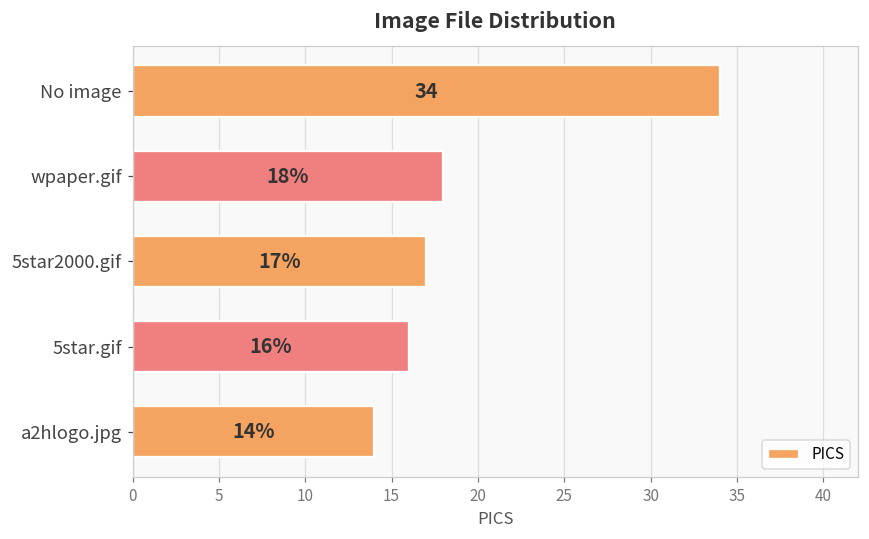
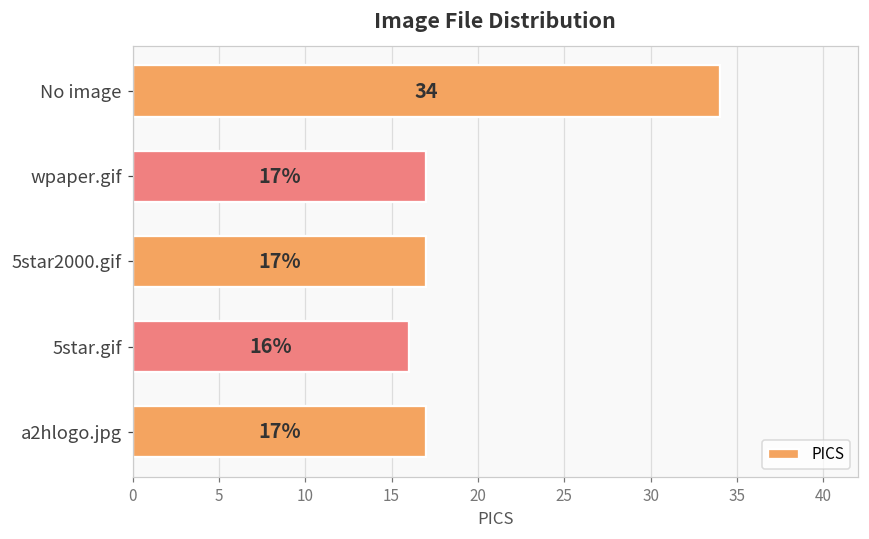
  {
    "No image": "34",
-   "wpaper.gif": "18%",
+   "wpaper.gif": "17%",
    "5star2000.gif": "17%",
    "5star.gif": "16%",
-   "a2hlogo.jpg": "14%"
+   "a2hlogo.jpg": "17%"
  }
